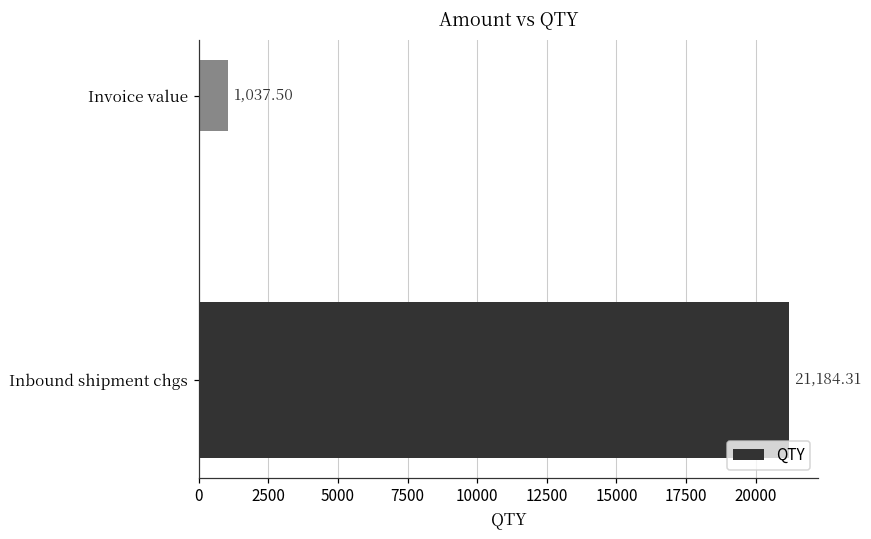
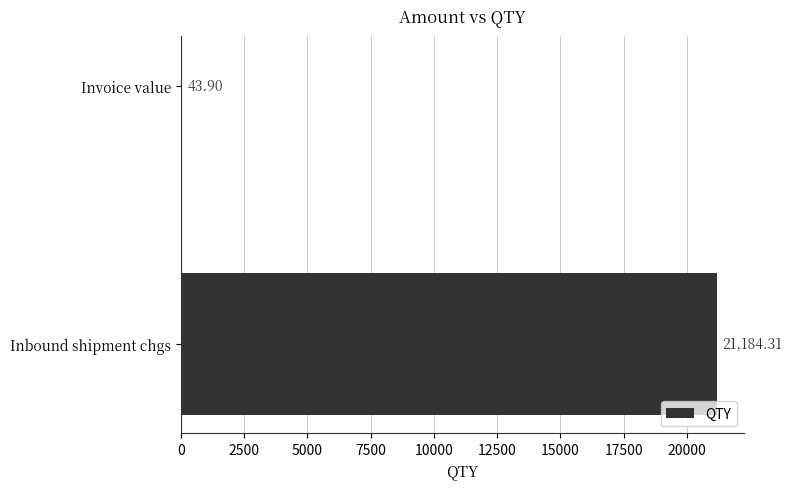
  {
-   "Invoice value": "1,037.50",
+   "Invoice value": "43.90",
    "Inbound shipment chgs": "21,184.31"
  }
